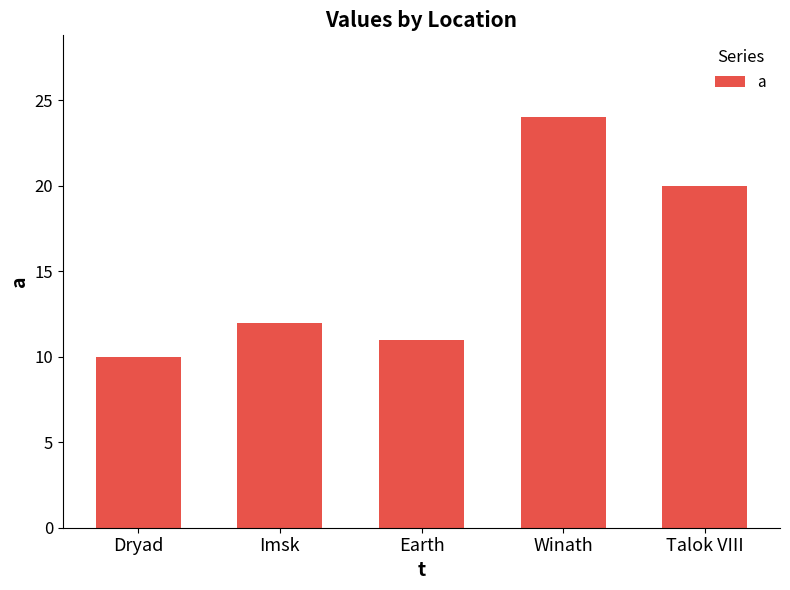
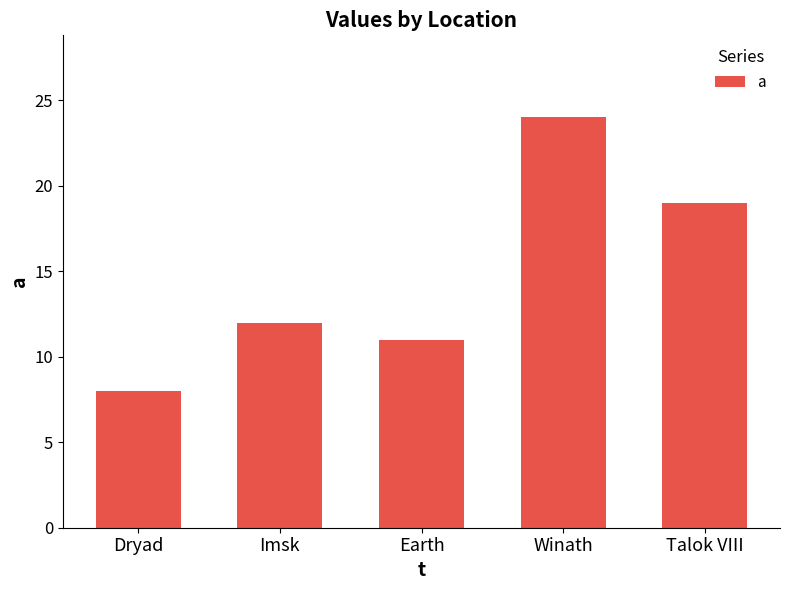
  {
-   "Dryad": 10,
+   "Dryad": 8,
    "Imsk": 12,
    "Earth": 11,
    "Winath": 24,
-   "Talok VIII": 20
+   "Talok VIII": 19
  }
